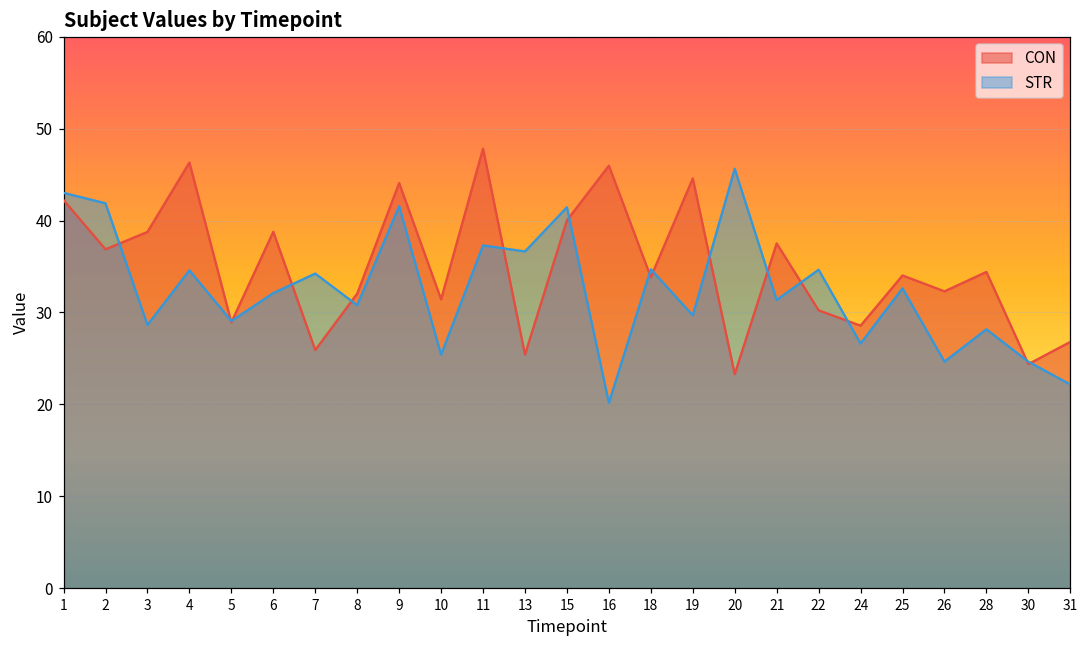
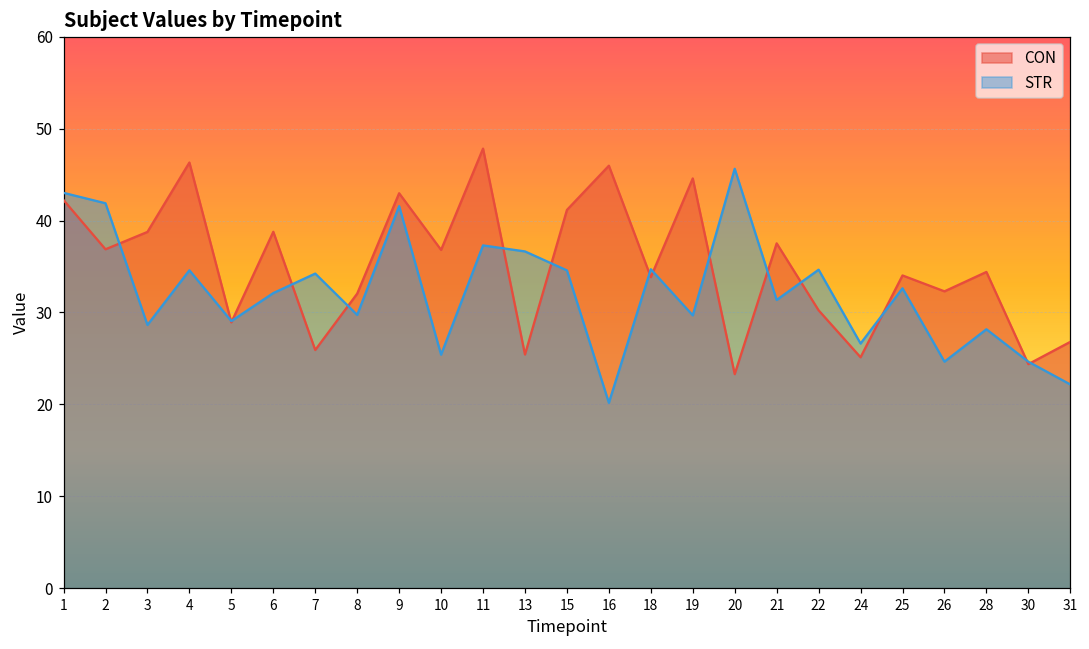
  {
    "CON": {
      "1": 42,
      "2": 37,
      "3": 39,
      "4": 46,
      "6": 39,
      "7": 26,
      "8": 32,
-     "9": 44,
-     "10": 31,
+     "9": 43,
+     "10": 37,
      "11": 48,
      "13": 25,
-     "15": 40,
+     "15": 41,
      "16": 46,
      "18": 34,
      "19": 45,
      "20": 23,
      "21": 38,
      "22": 30,
-     "24": 29,
+     "24": 25,
      "25": 34,
      "26": 32,
      "28": 34,
      "31": 27
    },
    "STR": {
      "1": 43,
      "2": 42,
      "3": 29,
      "4": 35,
      "6": 32,
      "7": 34,
-     "8": 31,
+     "8": 30,
      "9": 42,
      "10": 25,
      "11": 37,
      "13": 37,
-     "15": 41,
+     "15": 35,
      "16": 20,
      "18": 35,
      "19": 30,
      "20": 46,
      "21": 31,
      "22": 35,
      "24": 27,
      "25": 33,
      "26": 25,
      "28": 28,
      "31": 22
    }
  }
